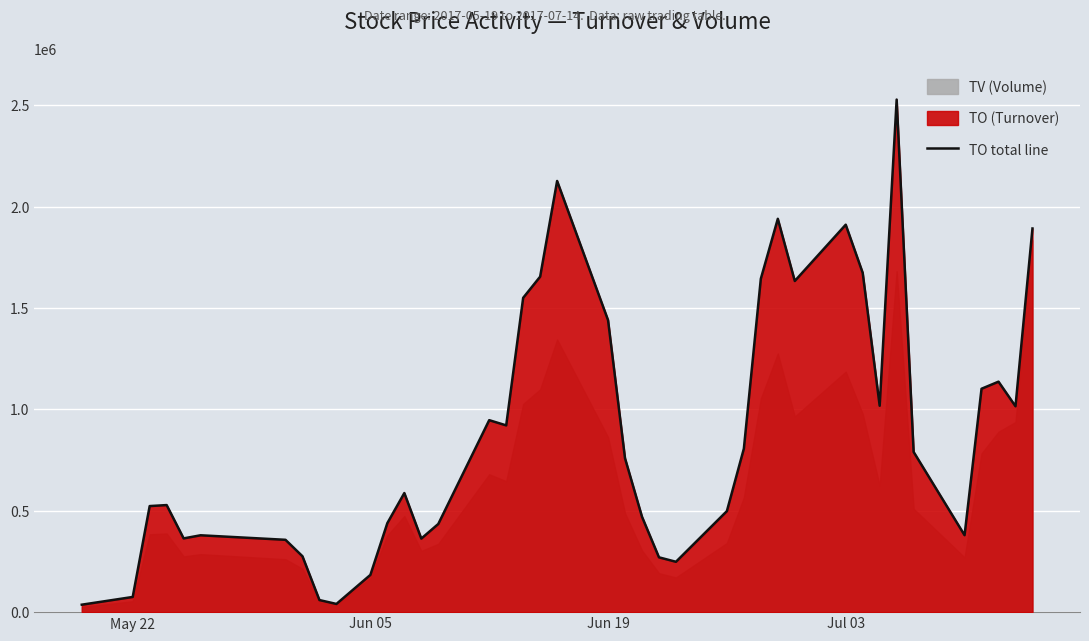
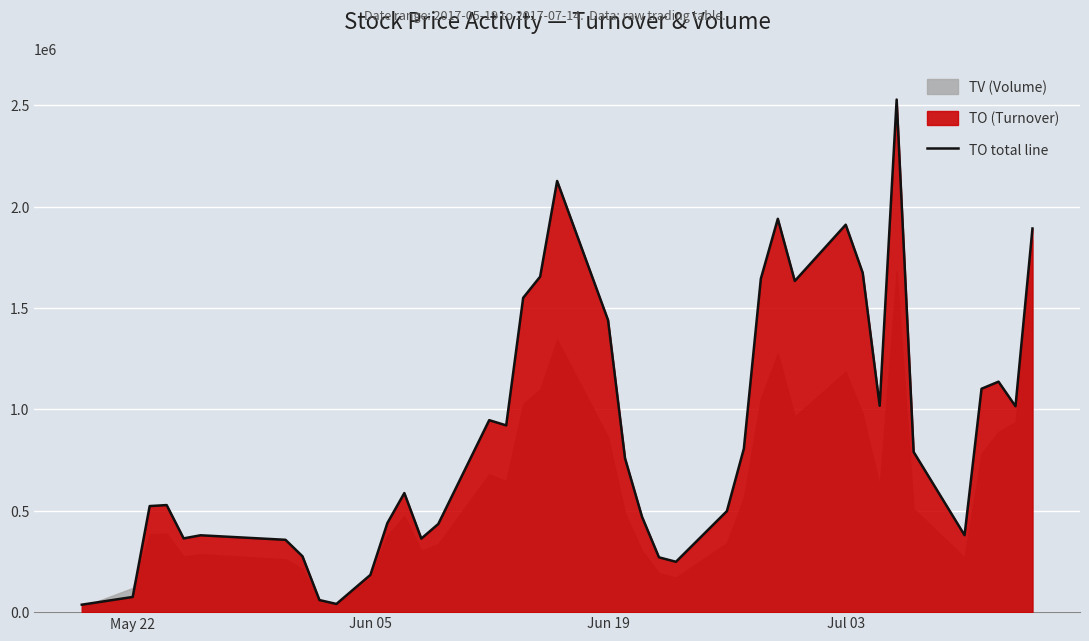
  {
    "TV (Volume)": {
-     "May 22": 50000,
+     "May 22": 120000,
      "Jun 05": 170000,
      "Jun 19": 860000,
      "Jul 03": 1190000
    },
    "TO (Turnover)": {
      "May 22": 70000,
      "Jun 05": 180000,
      "Jun 19": 1440000,
      "Jul 03": 1910000
    }
  }
